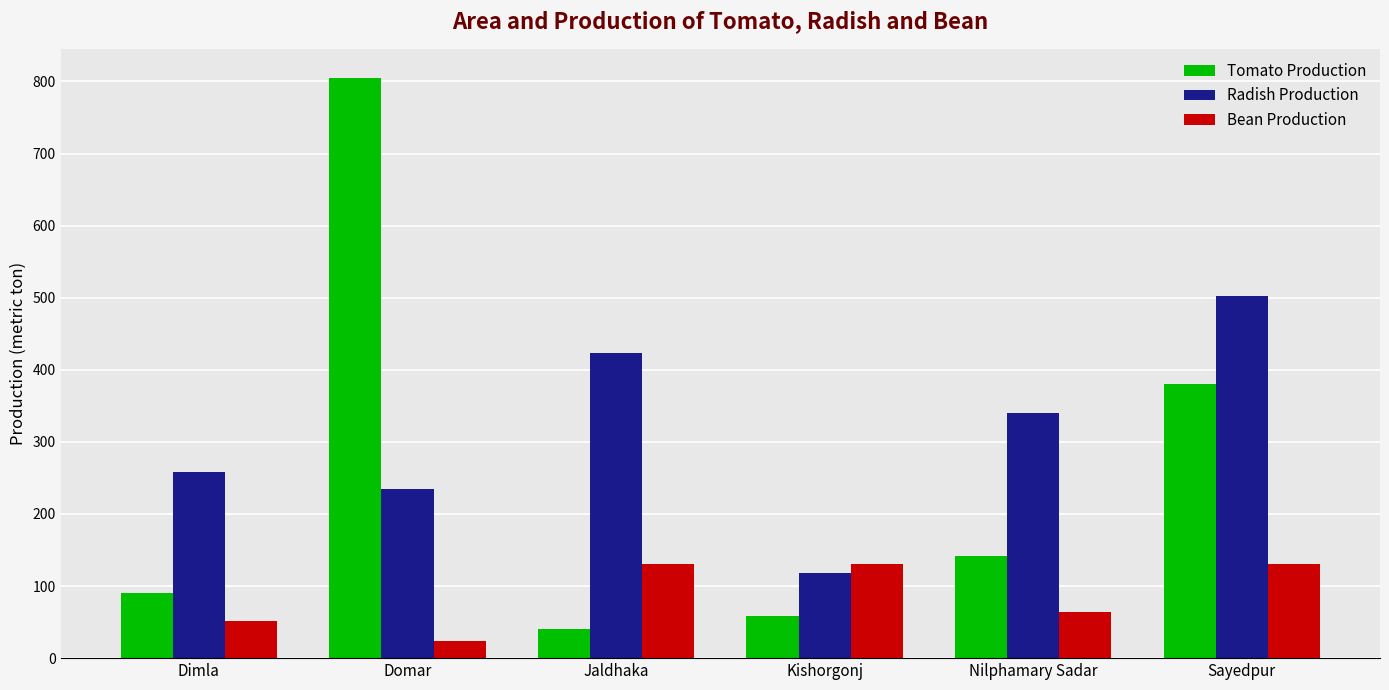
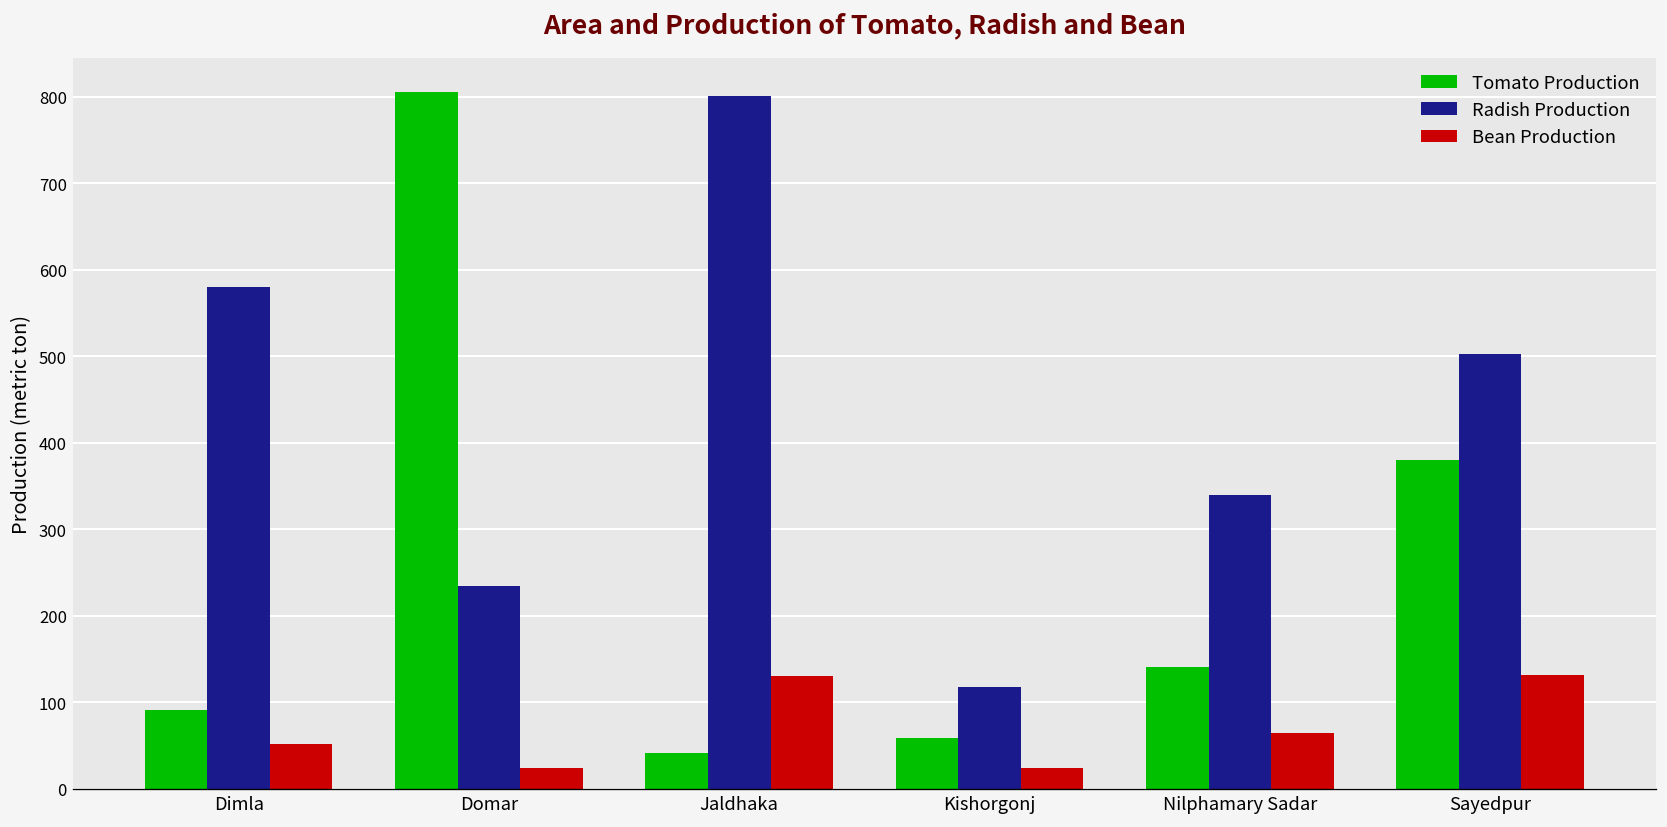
  {
    "Tomato Production": {
      "Dimla": 90,
      "Domar": 810,
      "Jaldhaka": 40,
      "Kishorgonj": 60,
      "Nilphamary Sadar": 140,
      "Sayedpur": 380
    },
    "Radish Production": {
-     "Dimla": 260,
+     "Dimla": 580,
      "Domar": 230,
-     "Jaldhaka": 420,
+     "Jaldhaka": 800,
      "Kishorgonj": 120,
      "Nilphamary Sadar": 340,
      "Sayedpur": 500
    },
    "Bean Production": {
      "Dimla": 50,
      "Domar": 20,
      "Jaldhaka": 130,
-     "Kishorgonj": 130,
+     "Kishorgonj": 20,
      "Nilphamary Sadar": 60,
      "Sayedpur": 130
    }
  }
